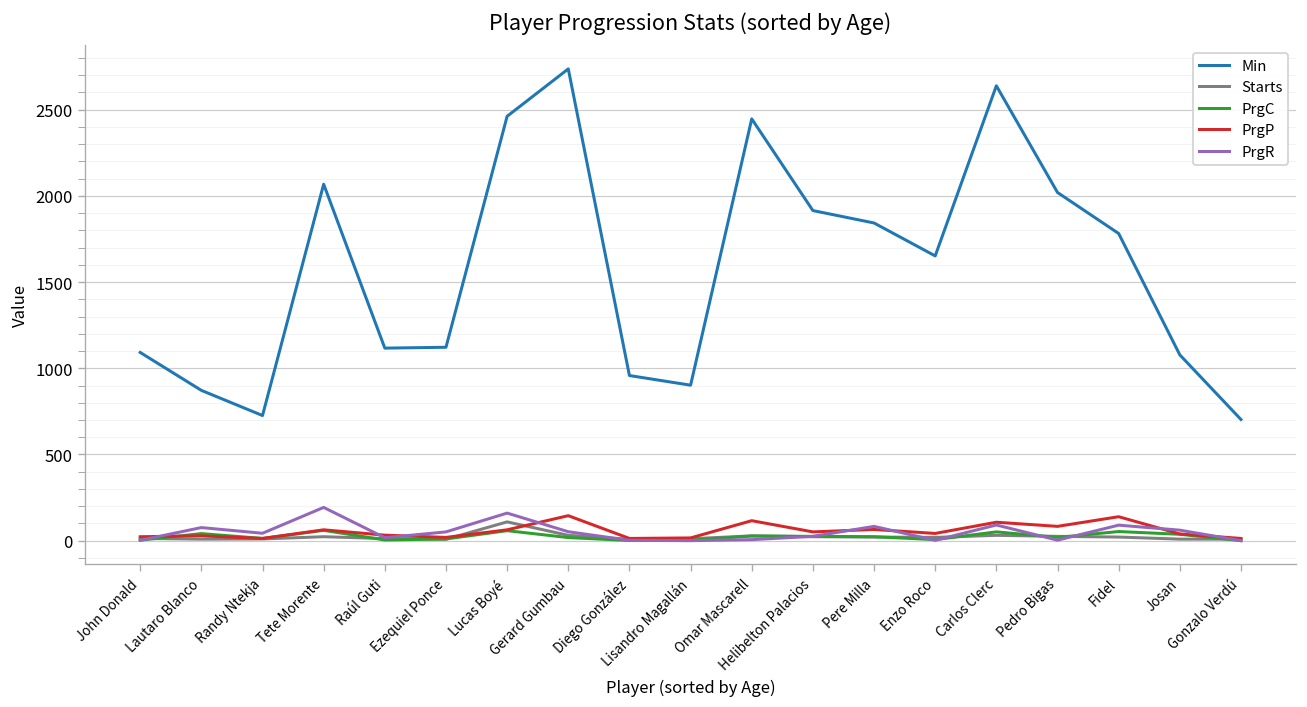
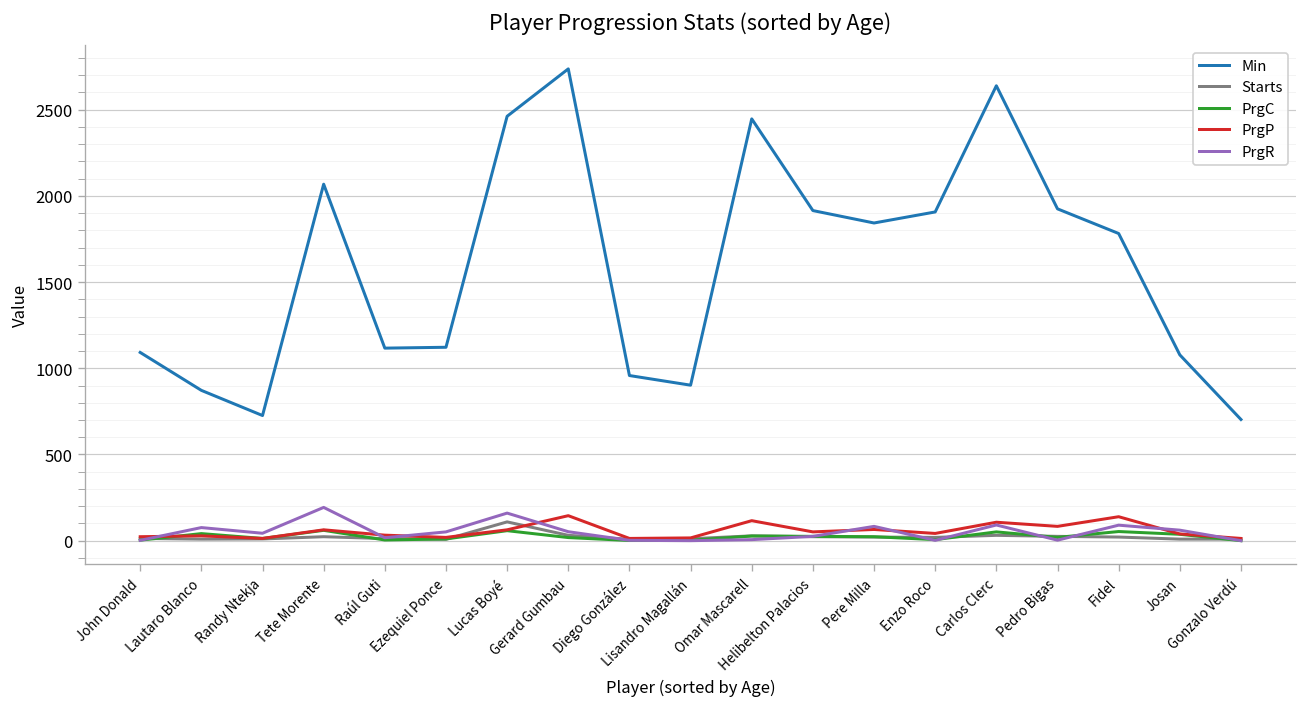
  {
    "Min": {
      "John Donald": 1090,
      "Lautaro Blanco": 870,
      "Randy Ntekja": 730,
      "Tete Morente": 2070,
      "Raúl Guti": 1120,
      "Ezequiel Ponce": 1120,
      "Lucas Boyé": 2460,
      "Gerard Gumbau": 2740,
      "Diego González": 960,
      "Lisandro Magallán": 900,
      "Omar Mascarell": 2450,
      "Helibelton Palacios": 1920,
      "Pere Milla": 1840,
-     "Enzo Roco": 1650,
+     "Enzo Roco": 1910,
      "Carlos Clerc": 2640,
-     "Pedro Bigas": 2020,
+     "Pedro Bigas": 1930,
      "Fidel": 1780,
      "Josan": 1080,
      "Gonzalo Verdú": 700
    },
    "Starts": {
      "Lautaro Blanco": 10,
      "Tete Morente": 20,
      "Lucas Boyé": 110,
      "Carlos Clerc": 30,
      "Fidel": 20,
      "Josan": 10
    },
    "PrgC": {
      "Carlos Clerc": 50,
      "Fidel": 50
    },
    "PrgP": {
      "Gerard Gumbau": 150,
      "Omar Mascarell": 120,
      "Helibelton Palacios": 50,
      "Pere Milla": 70,
      "Enzo Roco": 40,
      "Pedro Bigas": 80,
      "Fidel": 140
    },
    "PrgR": {
      "Lautaro Blanco": 80,
      "Randy Ntekja": 40,
      "Tete Morente": 190,
      "Ezequiel Ponce": 50,
      "Lucas Boyé": 160,
      "Gerard Gumbau": 50,
      "Omar Mascarell": 10,
      "Pere Milla": 80,
      "Fidel": 90,
      "Josan": 60
    }
  }
